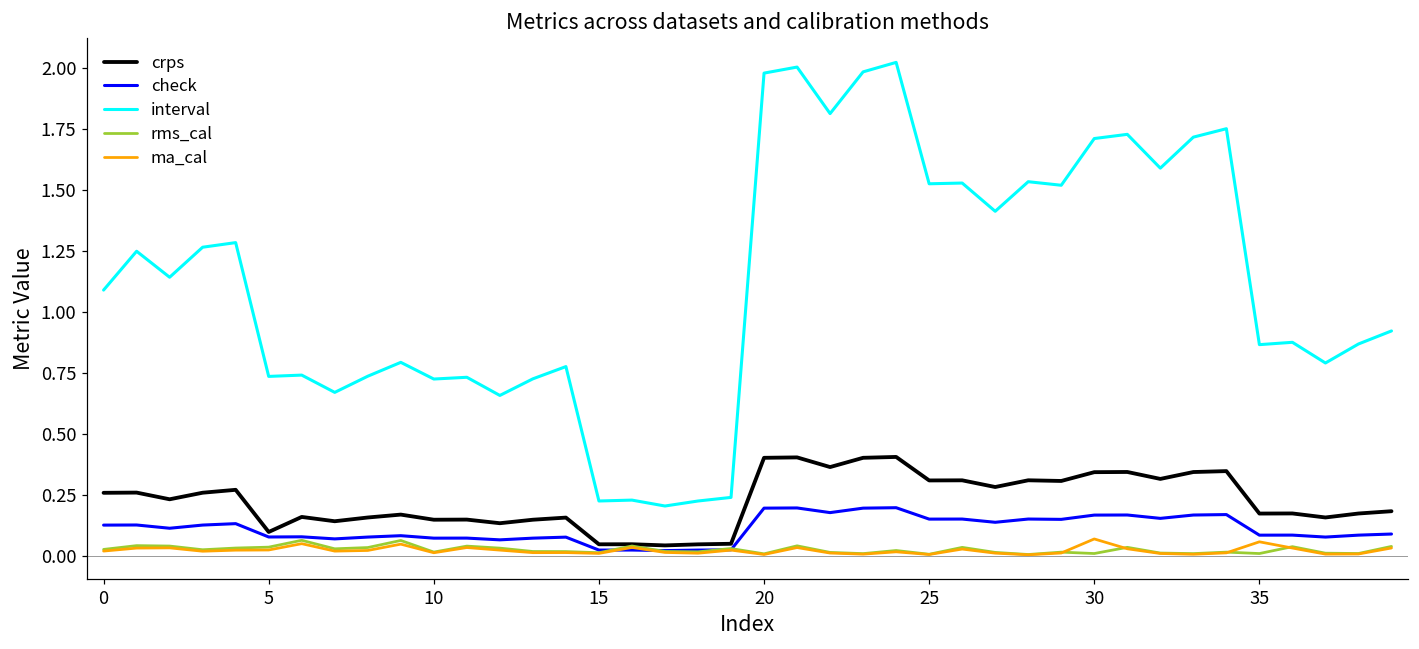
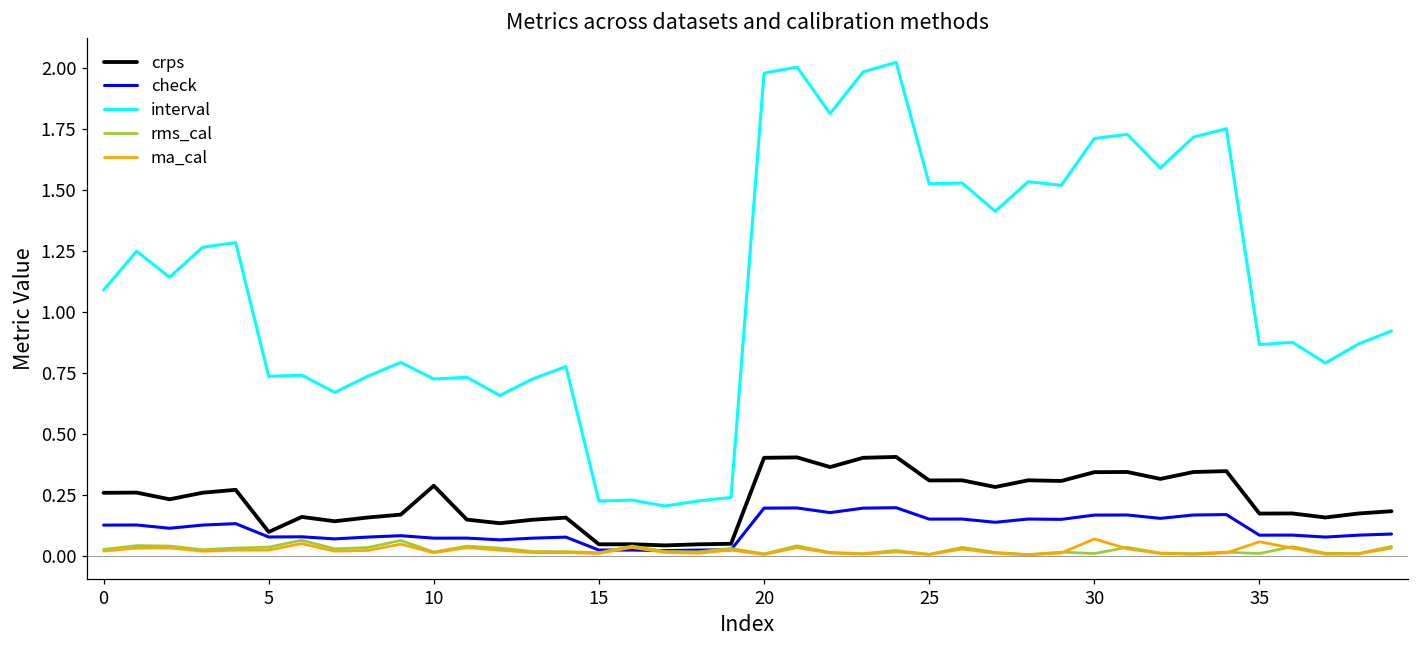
  {
    "crps": {
      "0": 0.26,
      "5": 0.10,
-     "10": 0.15,
+     "10": 0.29,
      "15": 0.05,
      "20": 0.40,
      "25": 0.31,
      "30": 0.34,
      "35": 0.17
    },
    "check": {
      "0": 0.12,
      "5": 0.08,
      "10": 0.07,
      "20": 0.19,
      "25": 0.15,
      "30": 0.17,
      "35": 0.08
    },
    "interval": {
      "0": 1.09,
      "5": 0.74,
      "10": 0.72,
      "15": 0.22,
      "20": 1.98,
      "25": 1.53,
      "30": 1.71,
      "35": 0.87
    },
    "rms_cal": {
      "5": 0.03,
      "30": 0.01,
      "35": 0.01
    },
    "ma_cal": {
      "5": 0.02,
      "30": 0.07,
      "35": 0.06
    }
  }
